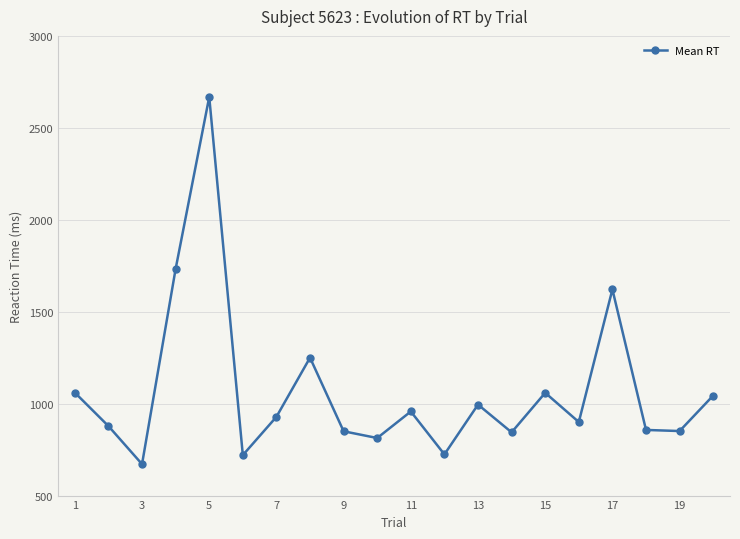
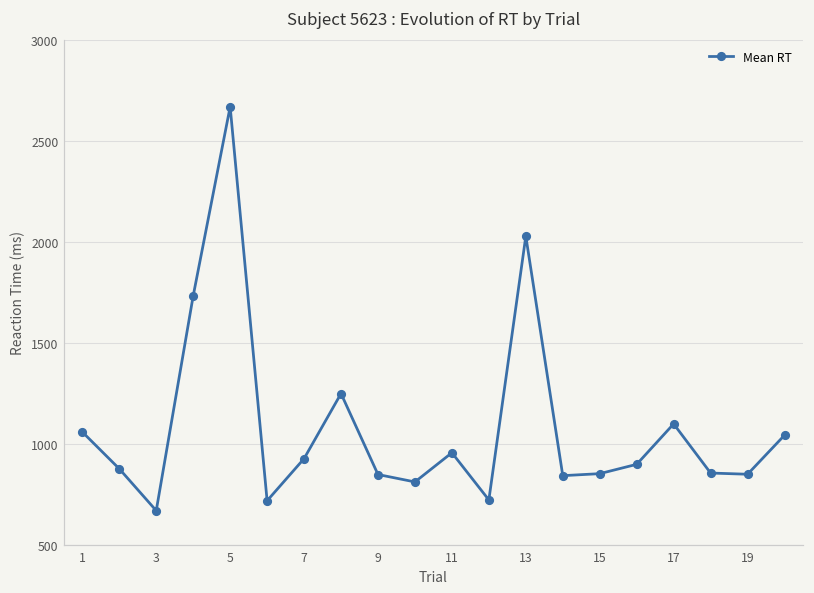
  {
    "1": 1060,
    "3": 670,
    "5": 2670,
    "7": 930,
    "9": 850,
    "11": 960,
-   "13": 990,
-   "15": 1060,
-   "17": 1620,
+   "13": 2030,
+   "15": 850,
+   "17": 1100,
    "19": 850
  }
